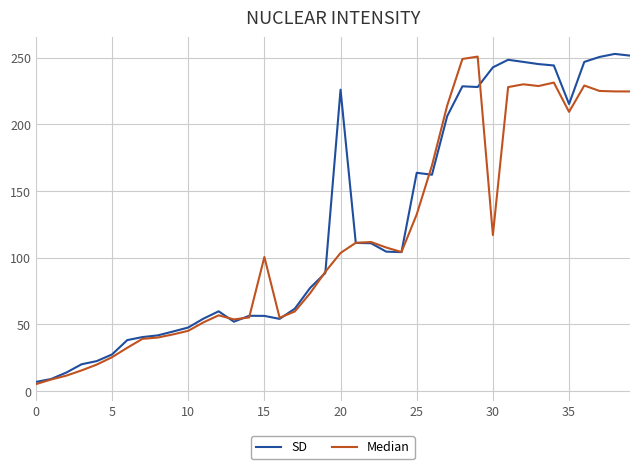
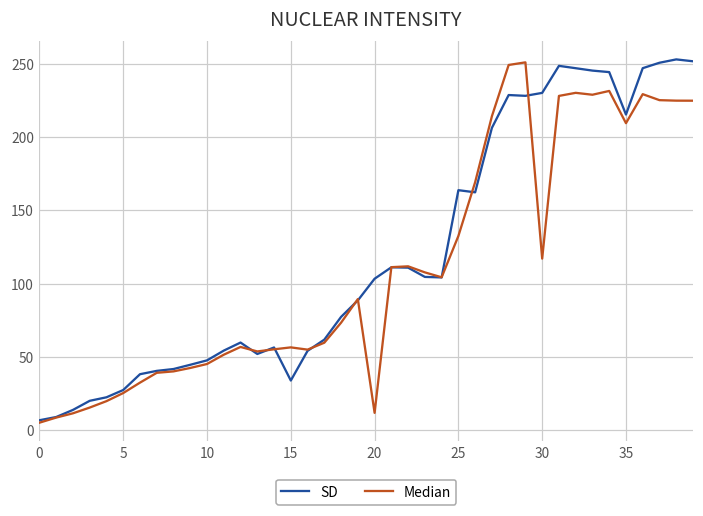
  {
    "SD": {
      "5": 27,
      "10": 48,
-     "15": 56,
-     "20": 226,
+     "15": 34,
+     "20": 103,
      "25": 164,
-     "30": 243,
+     "30": 230,
      "35": 215
    },
    "Median": {
      "5": 25,
      "10": 45,
-     "15": 101,
-     "20": 104,
+     "15": 57,
+     "20": 12,
      "25": 133,
      "30": 117,
      "35": 209
    }
  }
